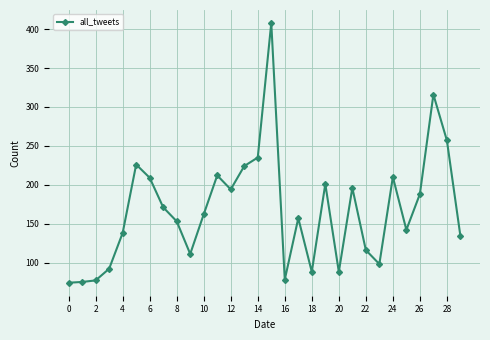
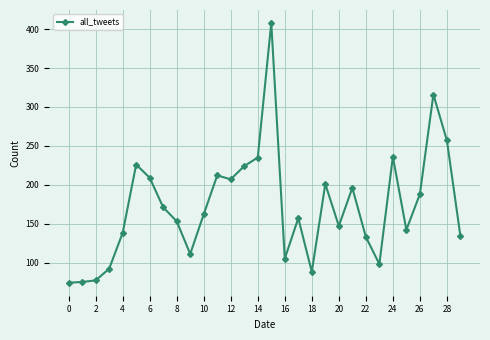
  {
    "0": 70,
    "2": 80,
    "4": 140,
    "6": 210,
    "8": 150,
    "10": 160,
-   "12": 190,
+   "12": 210,
    "14": 240,
-   "16": 80,
+   "16": 110,
    "18": 90,
-   "20": 90,
-   "22": 120,
-   "24": 210,
+   "20": 150,
+   "22": 130,
+   "24": 240,
    "26": 190,
    "28": 260
  }
